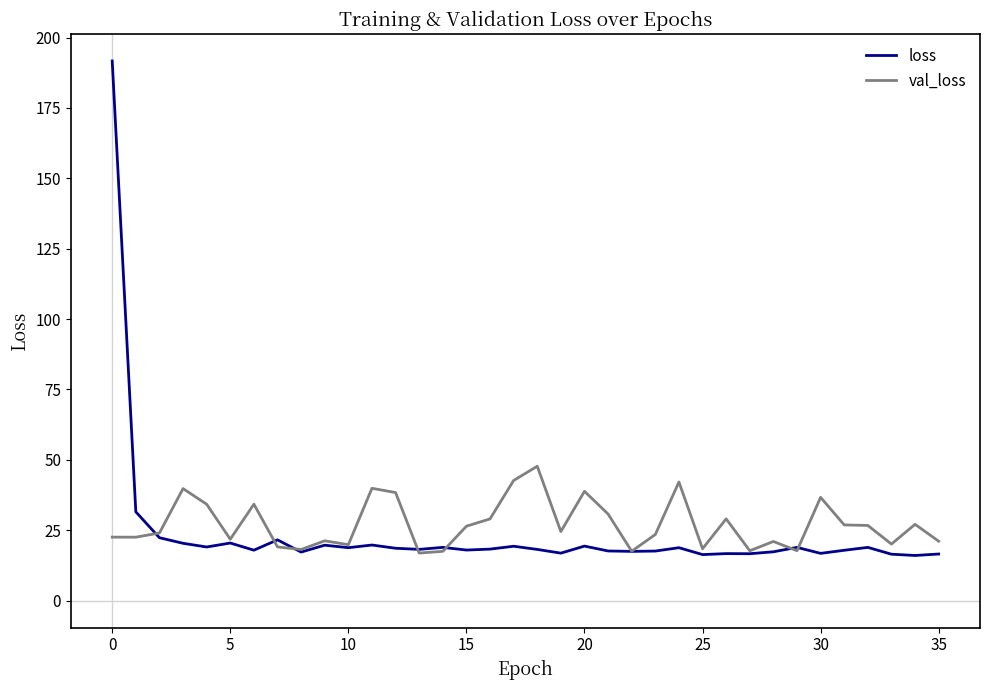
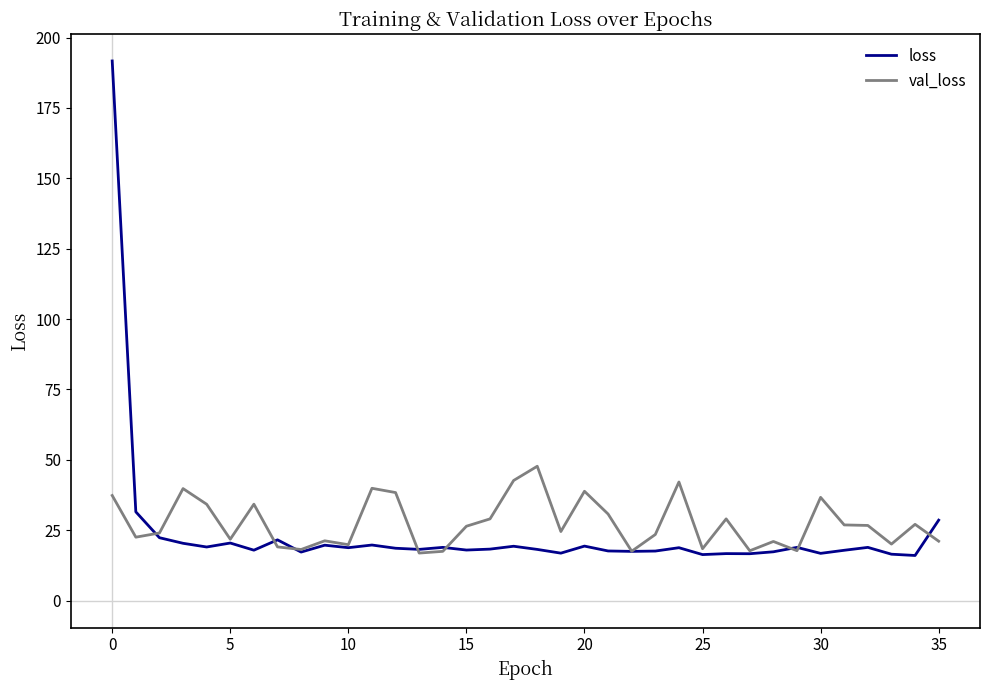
  {
    "loss": {
      "0": 192,
      "5": 20,
      "10": 19,
      "15": 18,
      "20": 19,
      "25": 16,
      "30": 17,
-     "35": 17
+     "35": 29
    },
    "val_loss": {
-     "0": 23,
+     "0": 37,
      "5": 22,
      "10": 20,
      "15": 26,
      "20": 39,
      "25": 18,
      "30": 37,
      "35": 21
    }
  }
